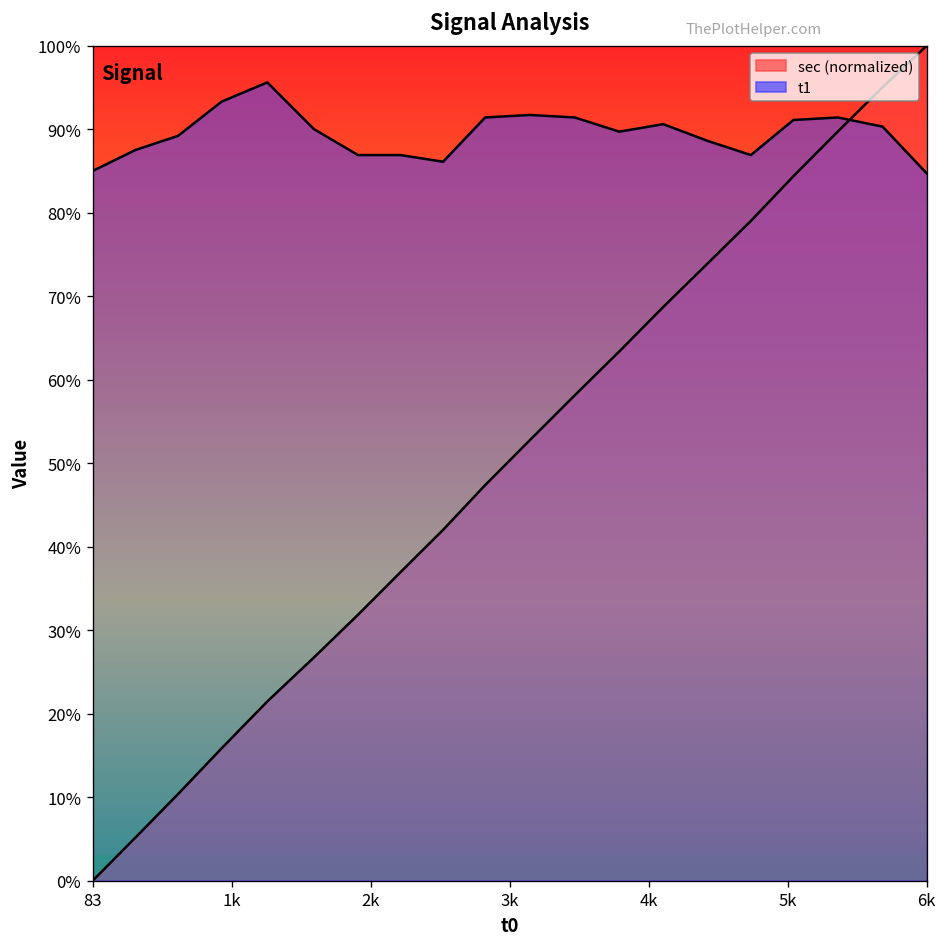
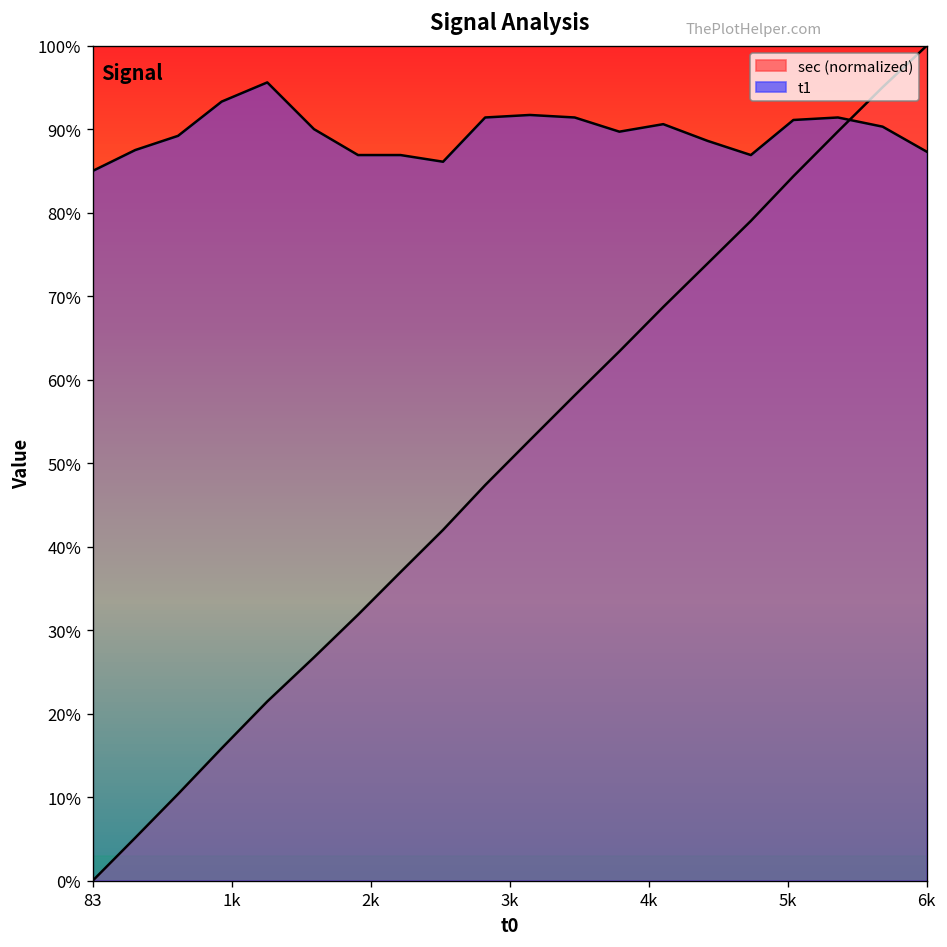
  {
    "sec (normalized)": {
      "83": "0%",
      "6k": "100%"
    },
    "t1": {
      "83": "85%",
-     "6k": "85%"
+     "6k": "87%"
    }
  }
